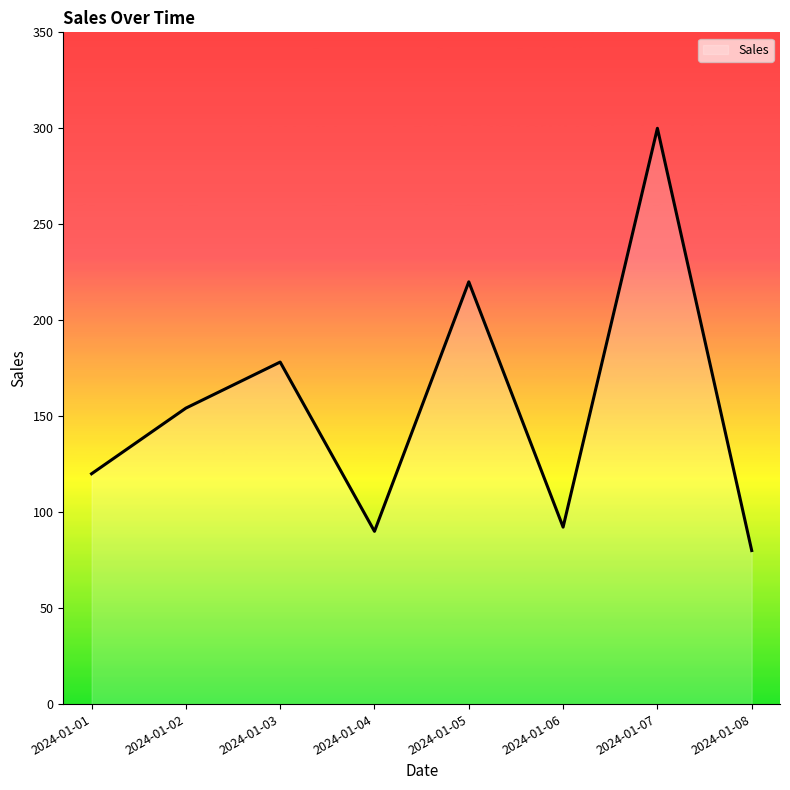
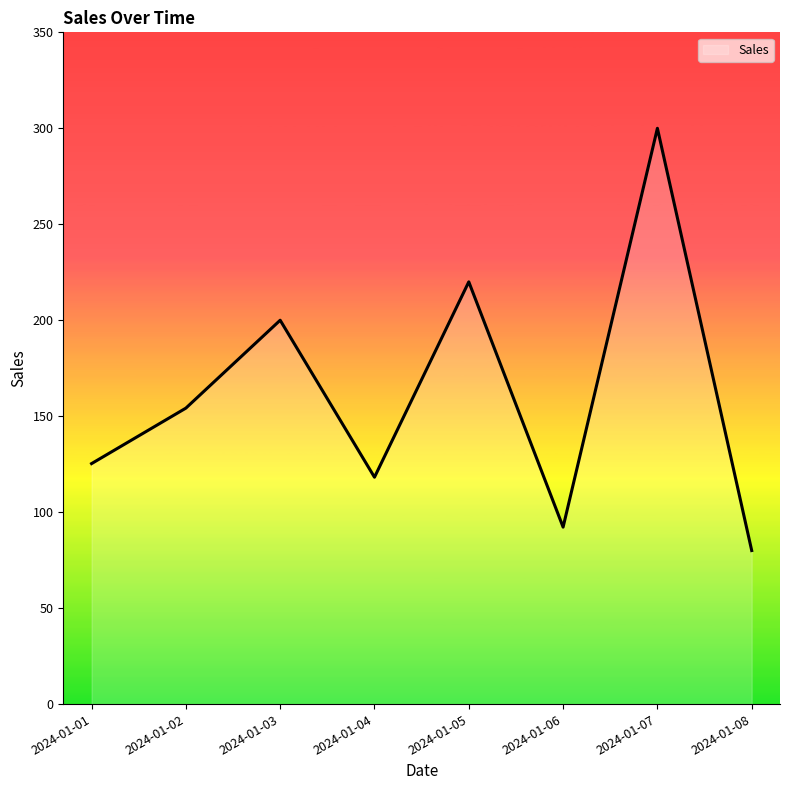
  {
-   "2024-01-01": 120,
+   "2024-01-01": 125,
    "2024-01-02": 154,
-   "2024-01-03": 178,
-   "2024-01-04": 90,
+   "2024-01-03": 200,
+   "2024-01-04": 118,
    "2024-01-05": 220,
    "2024-01-06": 92,
    "2024-01-07": 300,
    "2024-01-08": 80
  }
